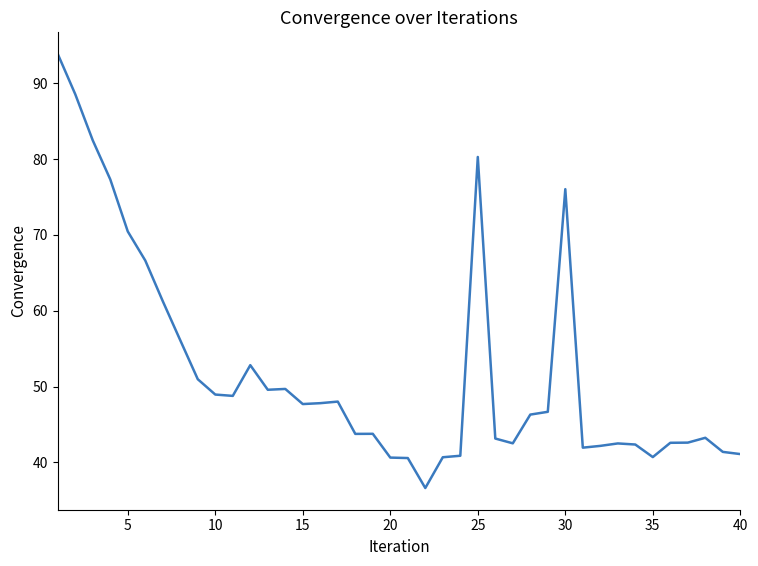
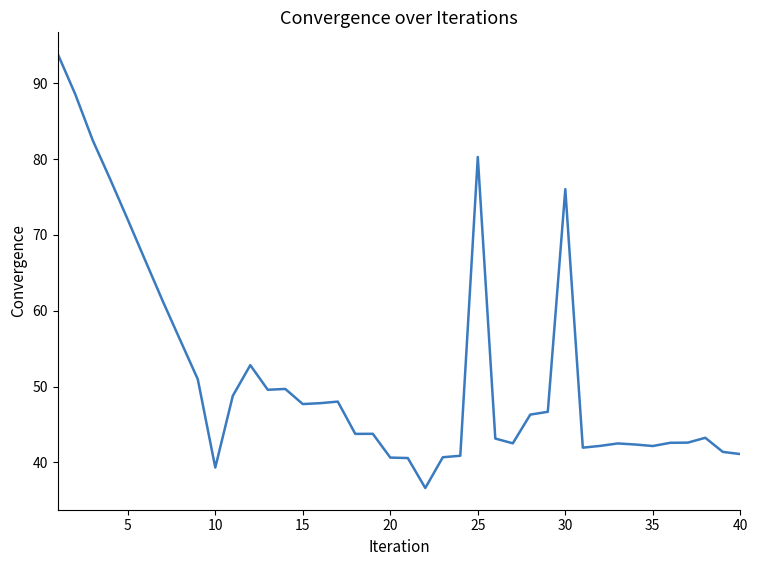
  {
-   "5": 70,
-   "10": 49,
+   "5": 72,
+   "10": 39,
    "15": 48,
    "20": 41,
    "25": 80,
    "30": 76,
-   "35": 41,
+   "35": 42,
    "40": 41
  }
